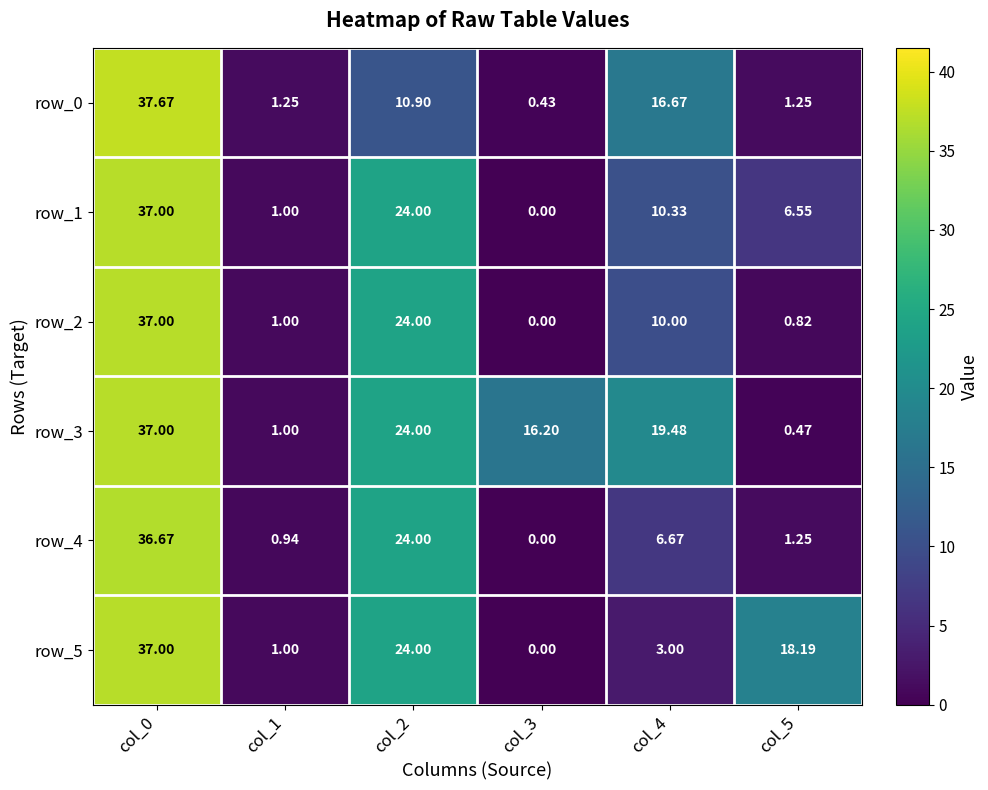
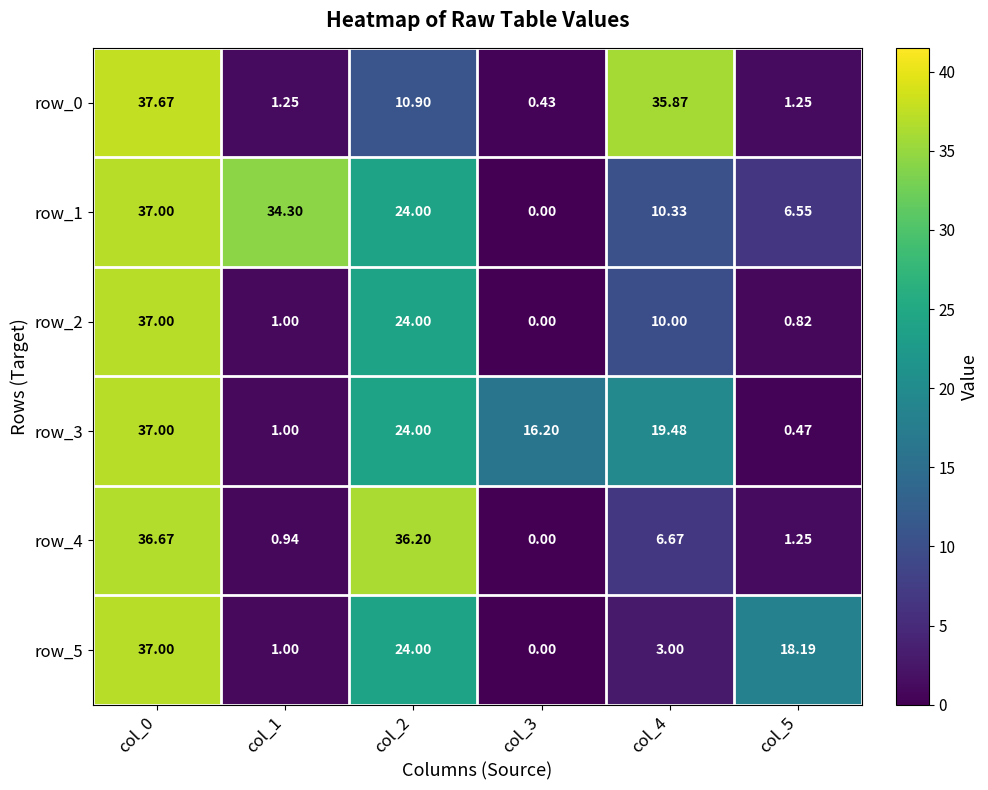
  {
    "row_0": {
      "col_0": 37.67,
      "col_1": 1.25,
      "col_2": 10.90,
      "col_3": 0.43,
-     "col_4": 16.67,
+     "col_4": 35.87,
      "col_5": 1.25
    },
    "row_1": {
      "col_0": 37.00,
-     "col_1": 1.00,
+     "col_1": 34.30,
      "col_2": 24.00,
      "col_3": 0.00,
      "col_4": 10.33,
      "col_5": 6.55
    },
    "row_2": {
      "col_0": 37.00,
      "col_1": 1.00,
      "col_2": 24.00,
      "col_3": 0.00,
      "col_4": 10.00,
      "col_5": 0.82
    },
    "row_3": {
      "col_0": 37.00,
      "col_1": 1.00,
      "col_2": 24.00,
      "col_3": 16.20,
      "col_4": 19.48,
      "col_5": 0.47
    },
    "row_4": {
      "col_0": 36.67,
      "col_1": 0.94,
-     "col_2": 24.00,
+     "col_2": 36.20,
      "col_3": 0.00,
      "col_4": 6.67,
      "col_5": 1.25
    },
    "row_5": {
      "col_0": 37.00,
      "col_1": 1.00,
      "col_2": 24.00,
      "col_3": 0.00,
      "col_4": 3.00,
      "col_5": 18.19
    }
  }
